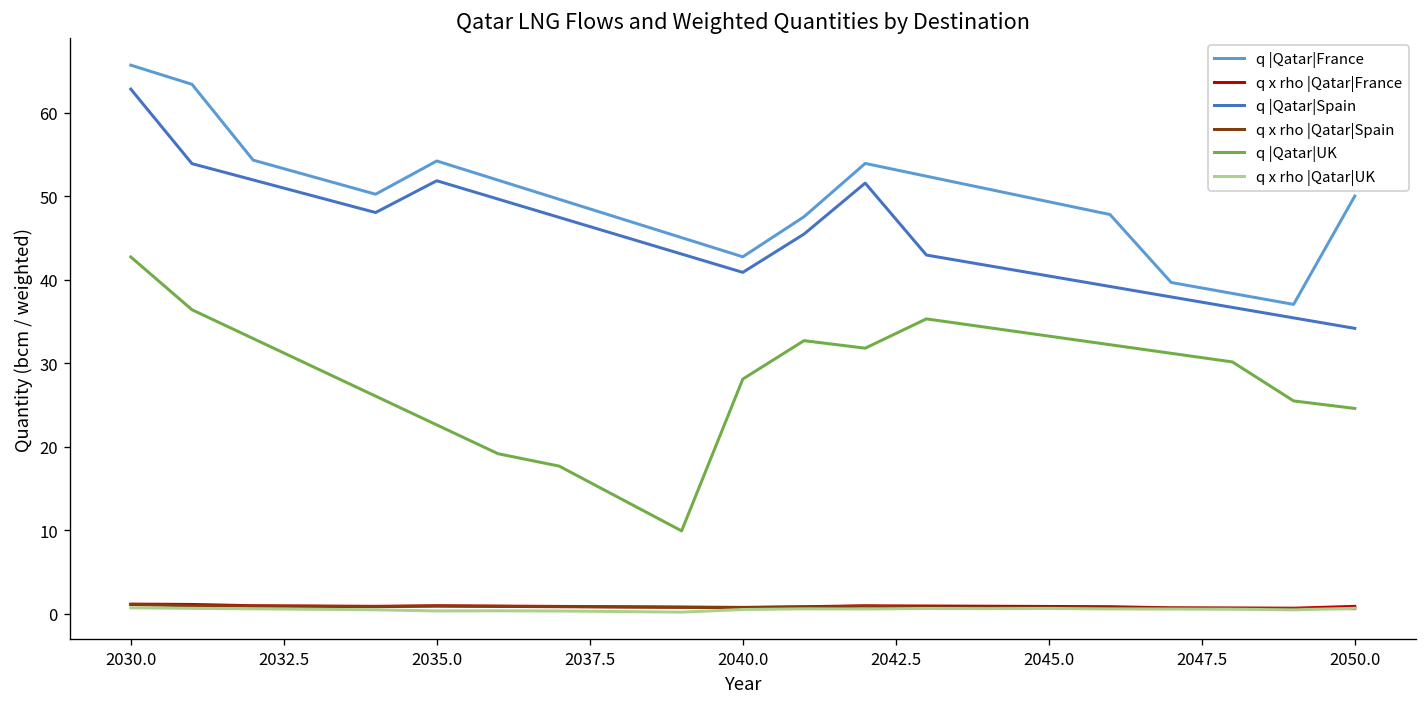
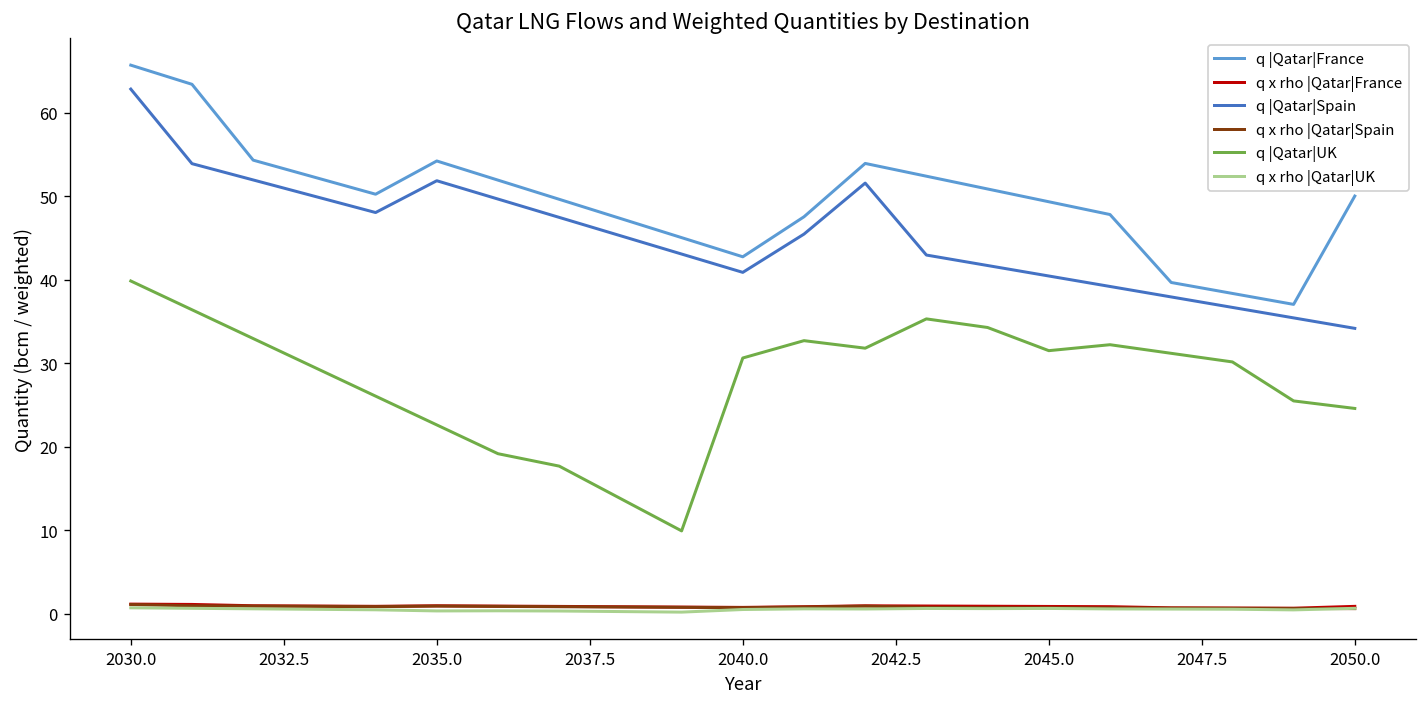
  {
    "q |Qatar|UK": {
-     "2030.0": 43,
+     "2030.0": 40,
      "2035.0": 23,
-     "2040.0": 28,
-     "2045.0": 33,
+     "2040.0": 31,
+     "2045.0": 31,
      "2050.0": 25
    },
    "q x rho |Qatar|UK": {
      "2030.0": 1,
      "2035.0": 0
    }
  }
